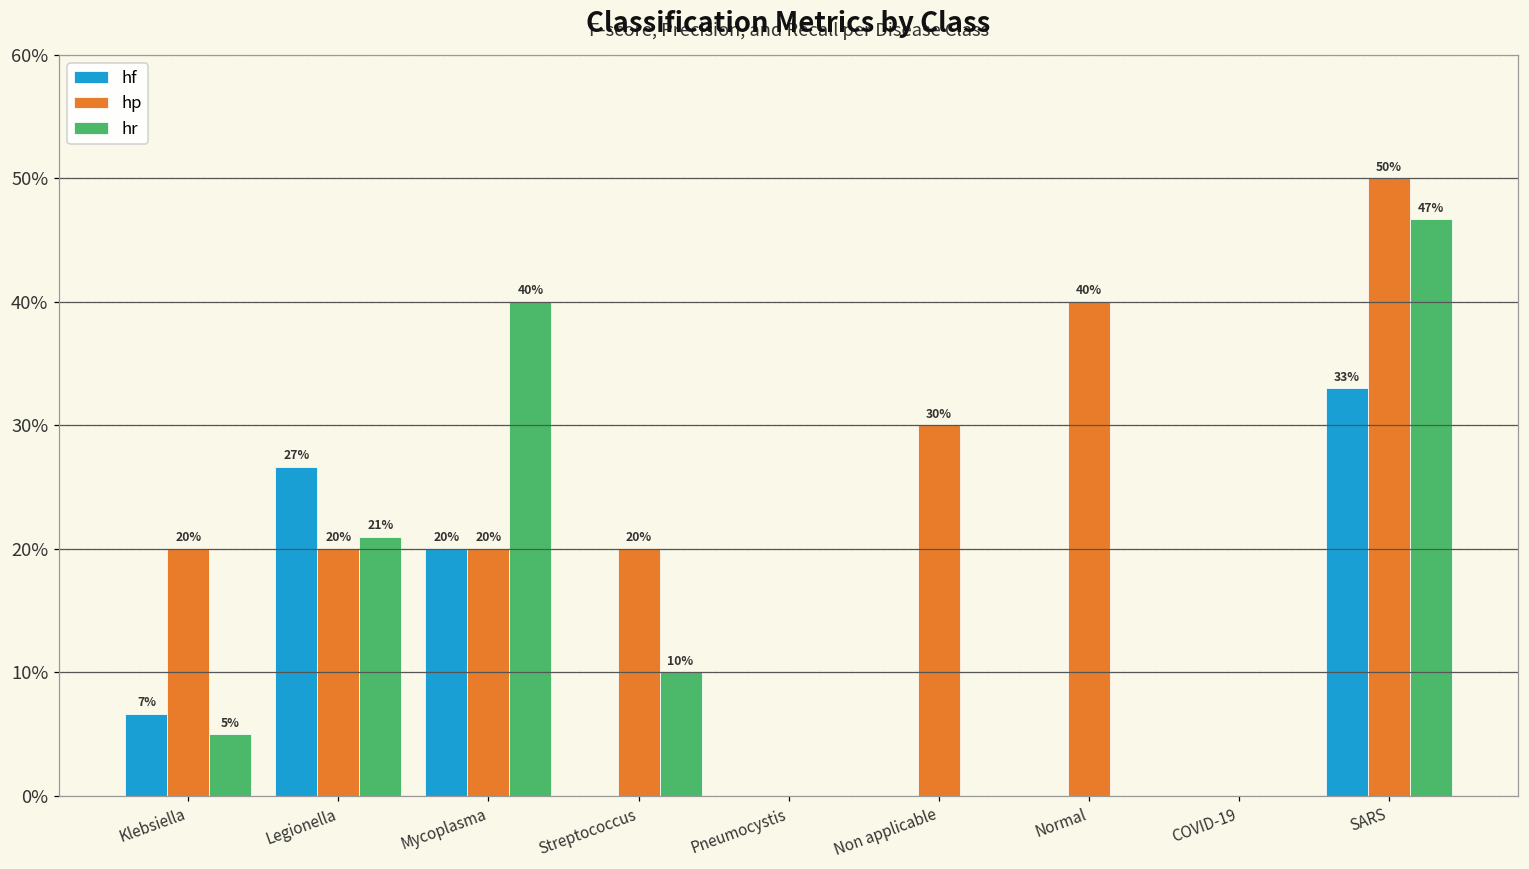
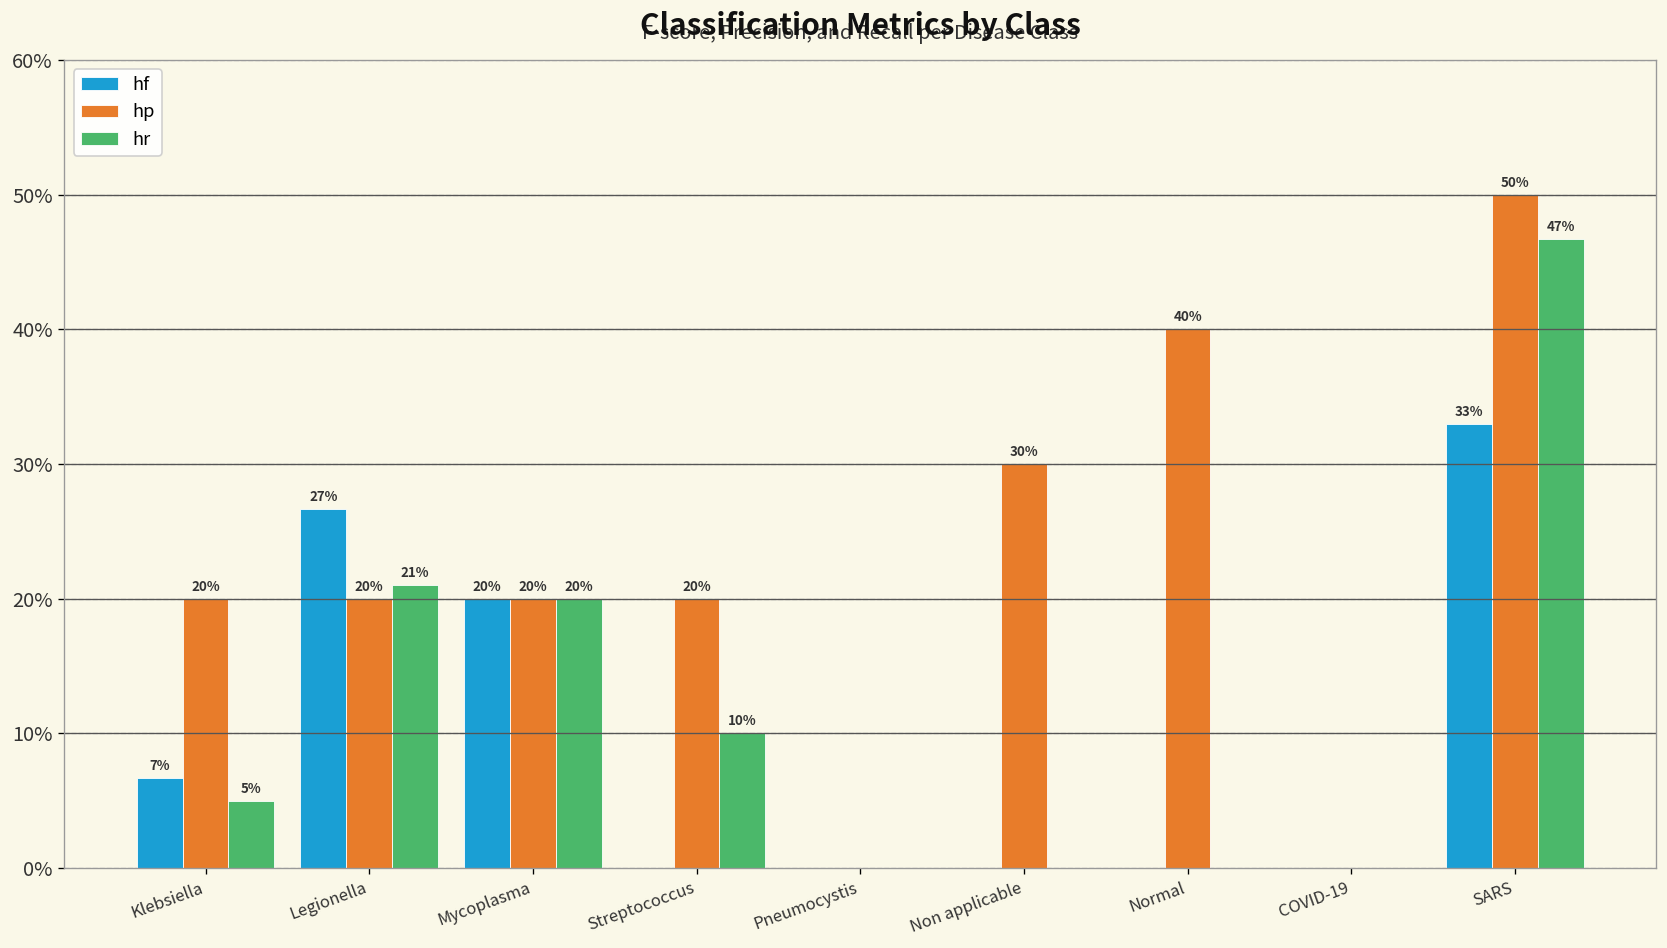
  {
    "hf": {
      "Klebsiella": "7%",
      "Legionella": "27%",
      "Mycoplasma": "20%",
      "SARS": "33%"
    },
    "hp": {
      "Klebsiella": "20%",
      "Legionella": "20%",
      "Mycoplasma": "20%",
      "Streptococcus": "20%",
      "Non applicable": "30%",
      "Normal": "40%",
      "SARS": "50%"
    },
    "hr": {
      "Klebsiella": "5%",
      "Legionella": "21%",
-     "Mycoplasma": "40%",
+     "Mycoplasma": "20%",
      "Streptococcus": "10%",
      "SARS": "47%"
    }
  }
